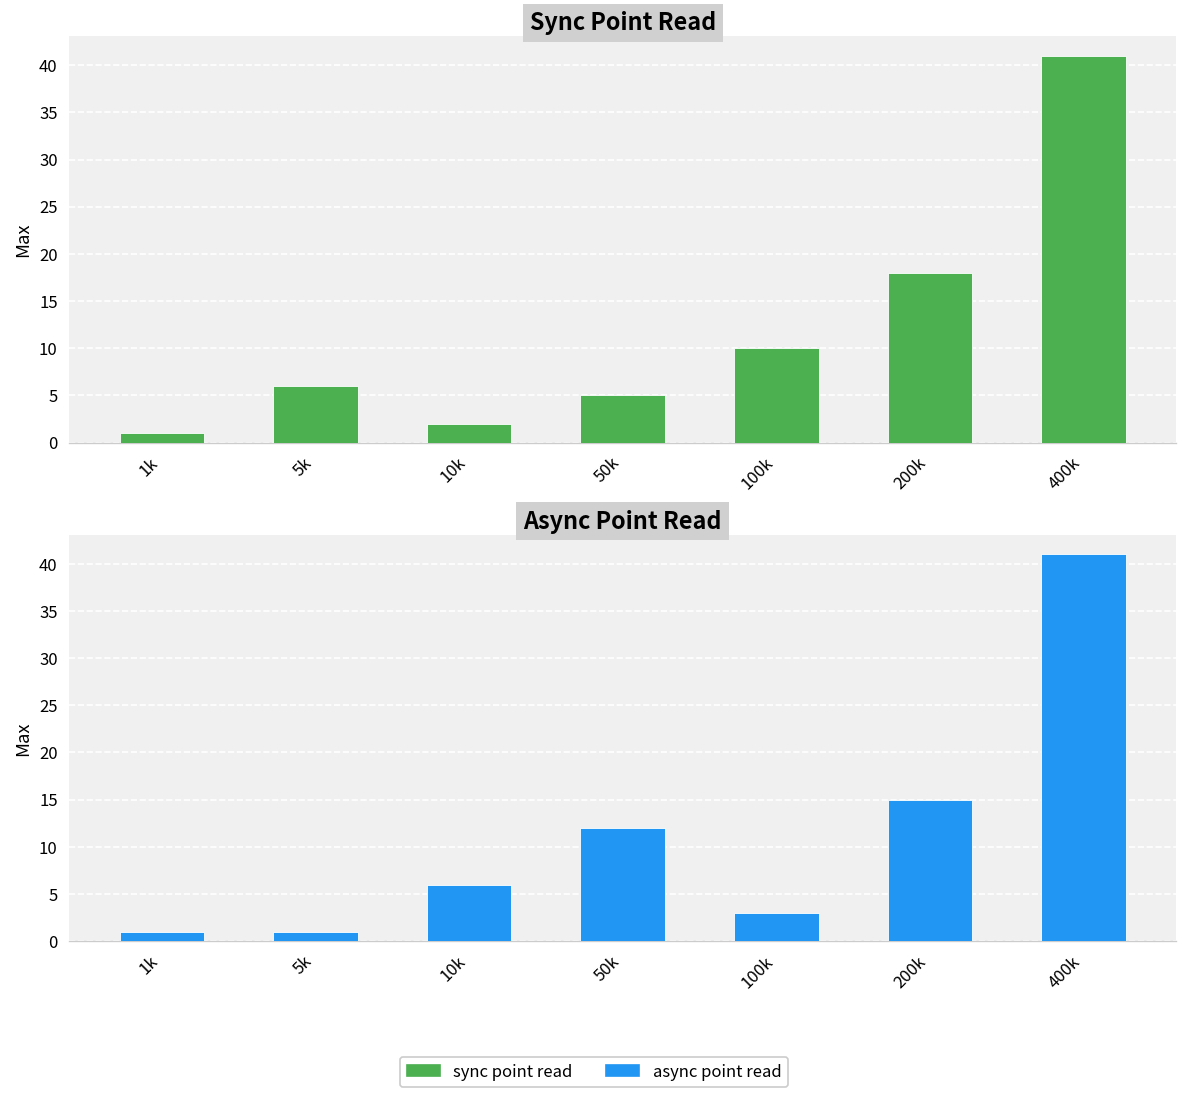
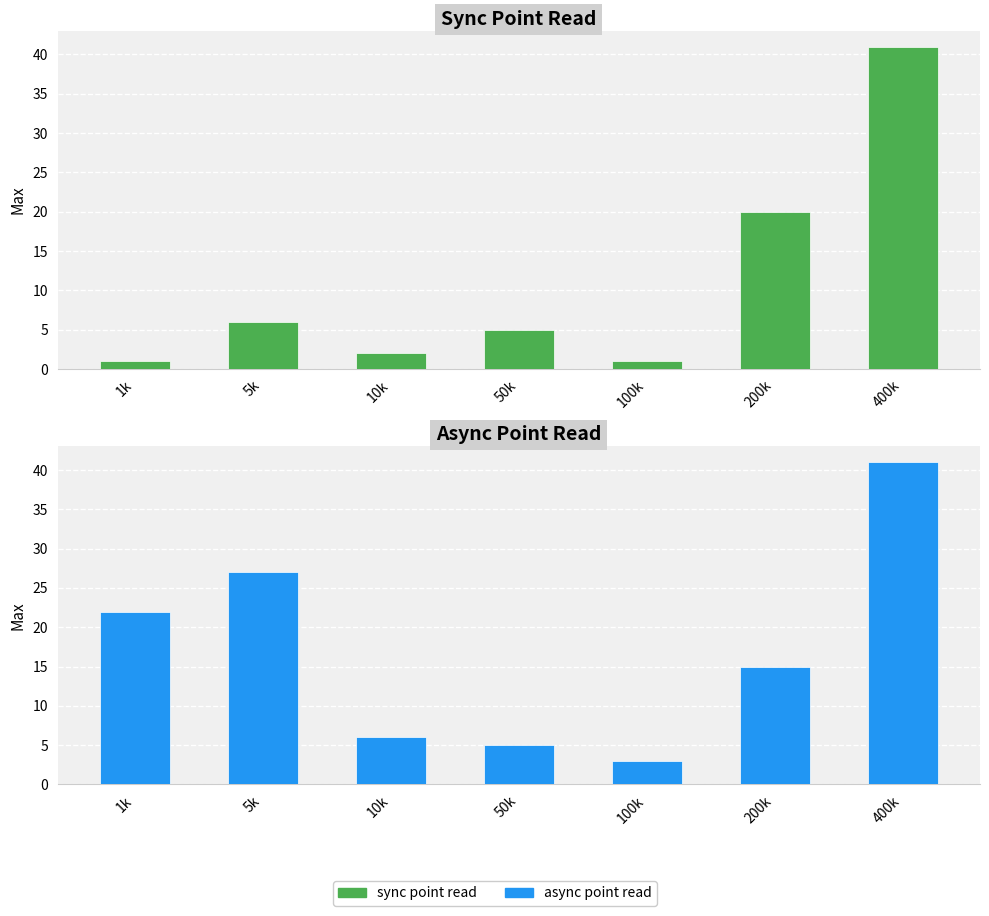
  {
    "Sync Point Read": {
      "1k": 1,
      "5k": 6,
      "10k": 2,
      "50k": 5,
-     "100k": 10,
-     "200k": 18,
+     "100k": 1,
+     "200k": 20,
      "400k": 41
    },
    "Async Point Read": {
-     "1k": 1,
-     "5k": 1,
+     "1k": 22,
+     "5k": 27,
      "10k": 6,
-     "50k": 12,
+     "50k": 5,
      "100k": 3,
      "200k": 15,
      "400k": 41
    }
  }
